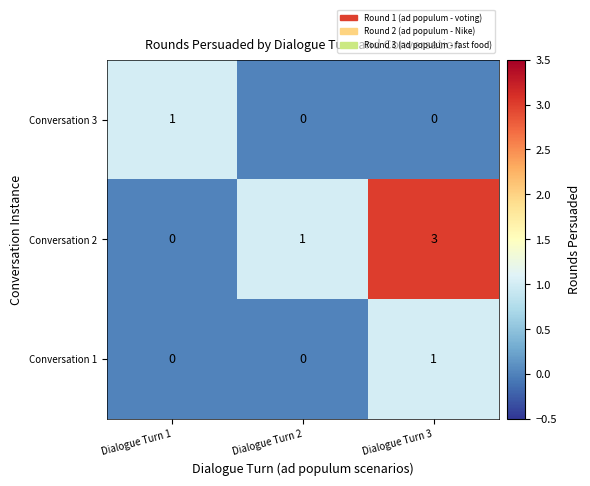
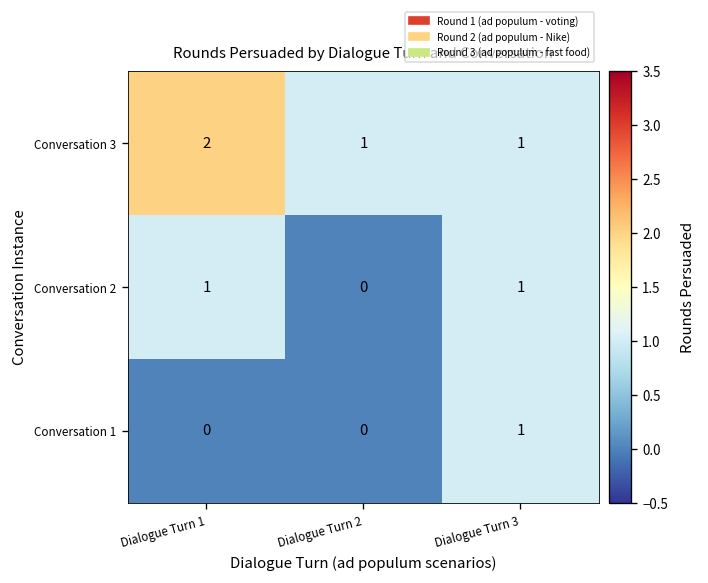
  {
    "Conversation 3": {
-     "Dialogue Turn 1": 1,
-     "Dialogue Turn 2": 0,
-     "Dialogue Turn 3": 0
+     "Dialogue Turn 1": 2,
+     "Dialogue Turn 2": 1,
+     "Dialogue Turn 3": 1
    },
    "Conversation 2": {
-     "Dialogue Turn 1": 0,
-     "Dialogue Turn 2": 1,
-     "Dialogue Turn 3": 3
+     "Dialogue Turn 1": 1,
+     "Dialogue Turn 2": 0,
+     "Dialogue Turn 3": 1
    },
    "Conversation 1": {
      "Dialogue Turn 1": 0,
      "Dialogue Turn 2": 0,
      "Dialogue Turn 3": 1
    }
  }
